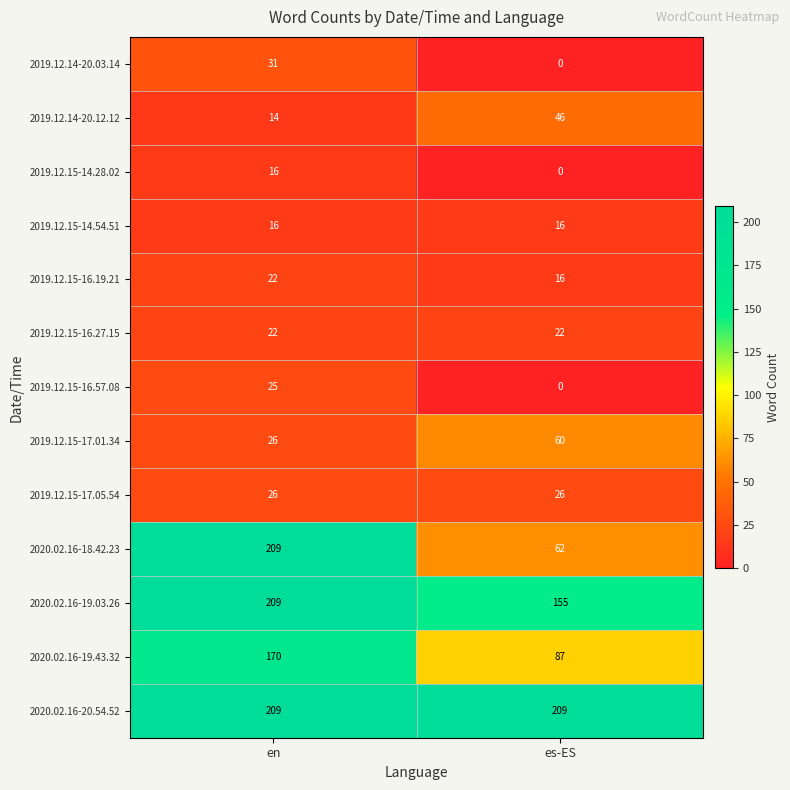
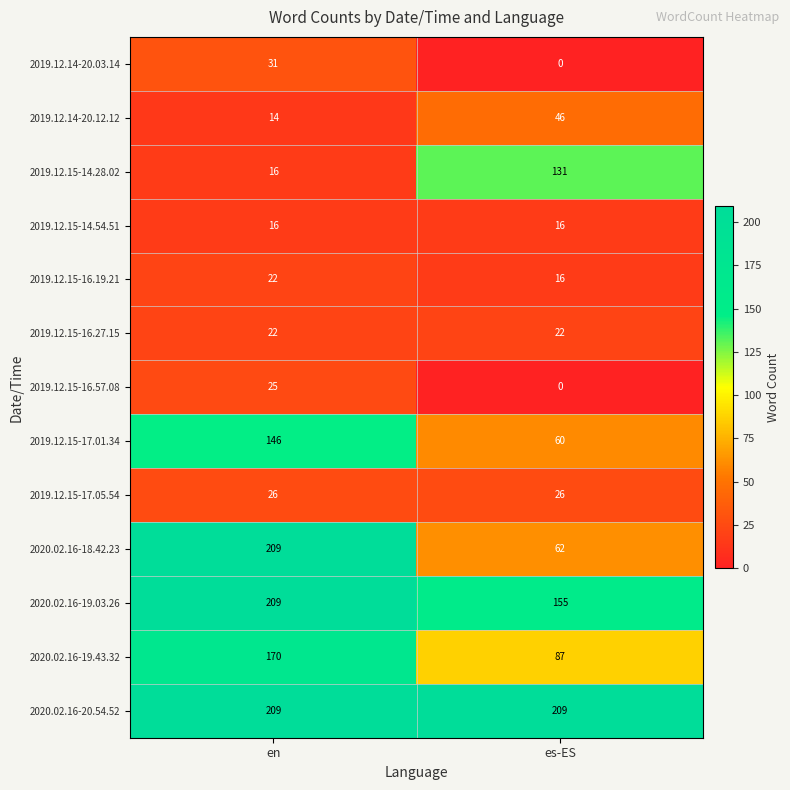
  {
    "2019.12.14-20.03.14": {
      "en": 31,
      "es-ES": 0
    },
    "2019.12.14-20.12.12": {
      "en": 14,
      "es-ES": 46
    },
    "2019.12.15-14.28.02": {
      "en": 16,
-     "es-ES": 0
+     "es-ES": 131
    },
    "2019.12.15-14.54.51": {
      "en": 16,
      "es-ES": 16
    },
    "2019.12.15-16.19.21": {
      "en": 22,
      "es-ES": 16
    },
    "2019.12.15-16.27.15": {
      "en": 22,
      "es-ES": 22
    },
    "2019.12.15-16.57.08": {
      "en": 25,
      "es-ES": 0
    },
    "2019.12.15-17.01.34": {
-     "en": 26,
+     "en": 146,
      "es-ES": 60
    },
    "2019.12.15-17.05.54": {
      "en": 26,
      "es-ES": 26
    },
    "2020.02.16-18.42.23": {
      "en": 209,
      "es-ES": 62
    },
    "2020.02.16-19.03.26": {
      "en": 209,
      "es-ES": 155
    },
    "2020.02.16-19.43.32": {
      "en": 170,
      "es-ES": 87
    },
    "2020.02.16-20.54.52": {
      "en": 209,
      "es-ES": 209
    }
  }
